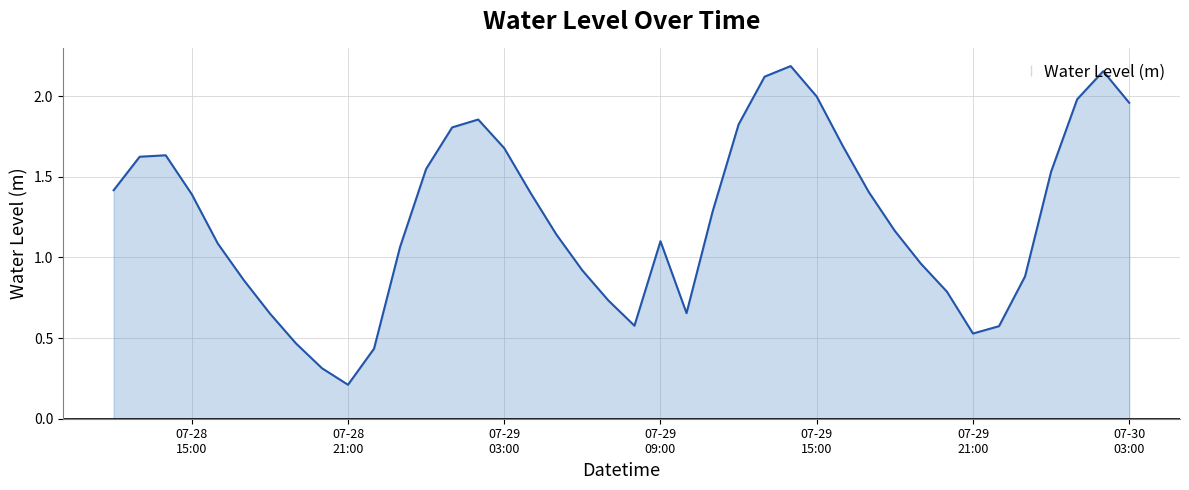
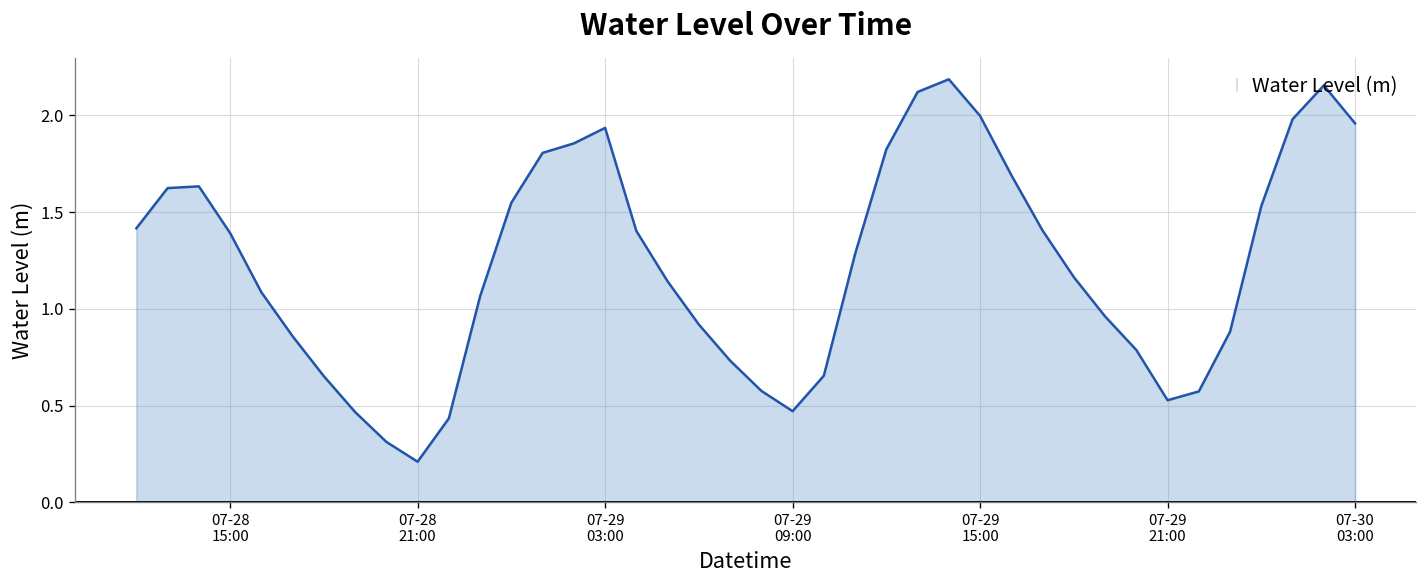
  {
    "07-28 15:00": 1.39,
    "07-28 21:00": 0.21,
-   "07-29 03:00": 1.68,
-   "07-29 09:00": 1.10,
+   "07-29 03:00": 1.94,
+   "07-29 09:00": 0.47,
    "07-29 15:00": 2.00,
    "07-29 21:00": 0.53,
    "07-30 03:00": 1.96
  }
